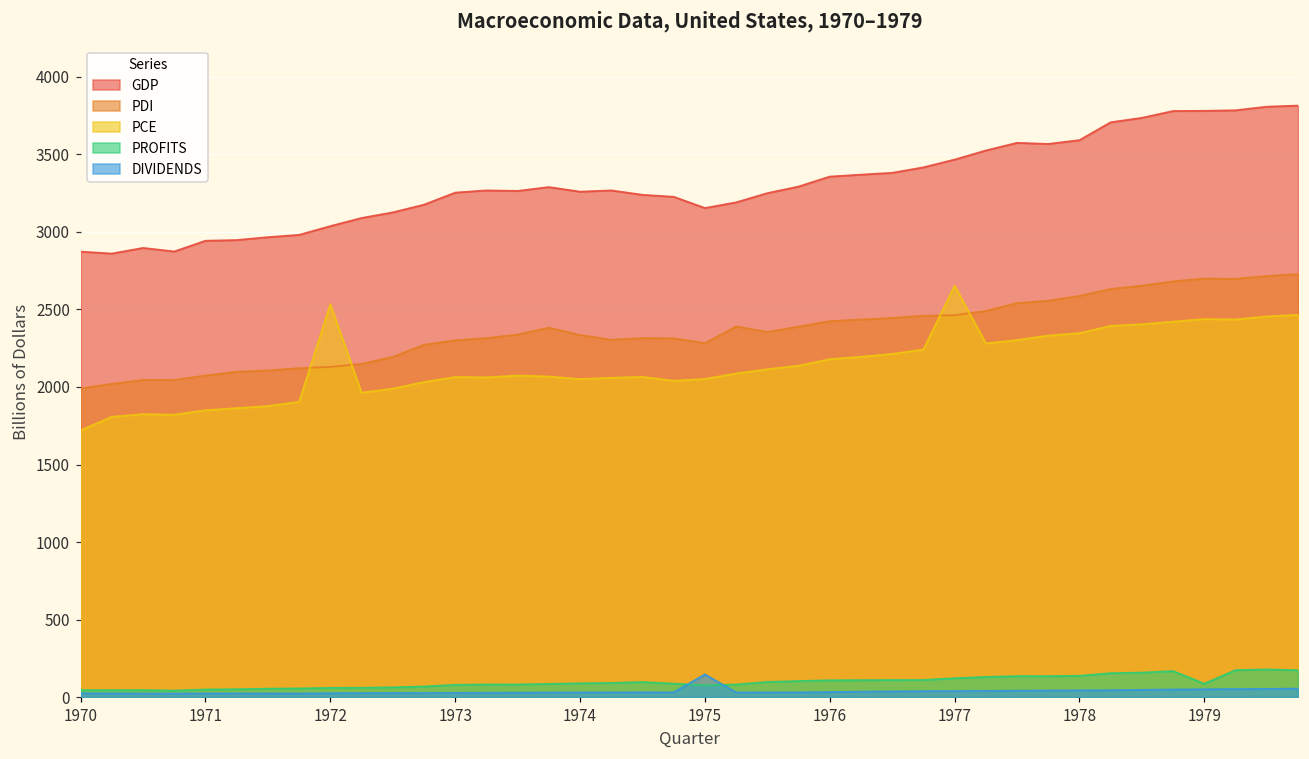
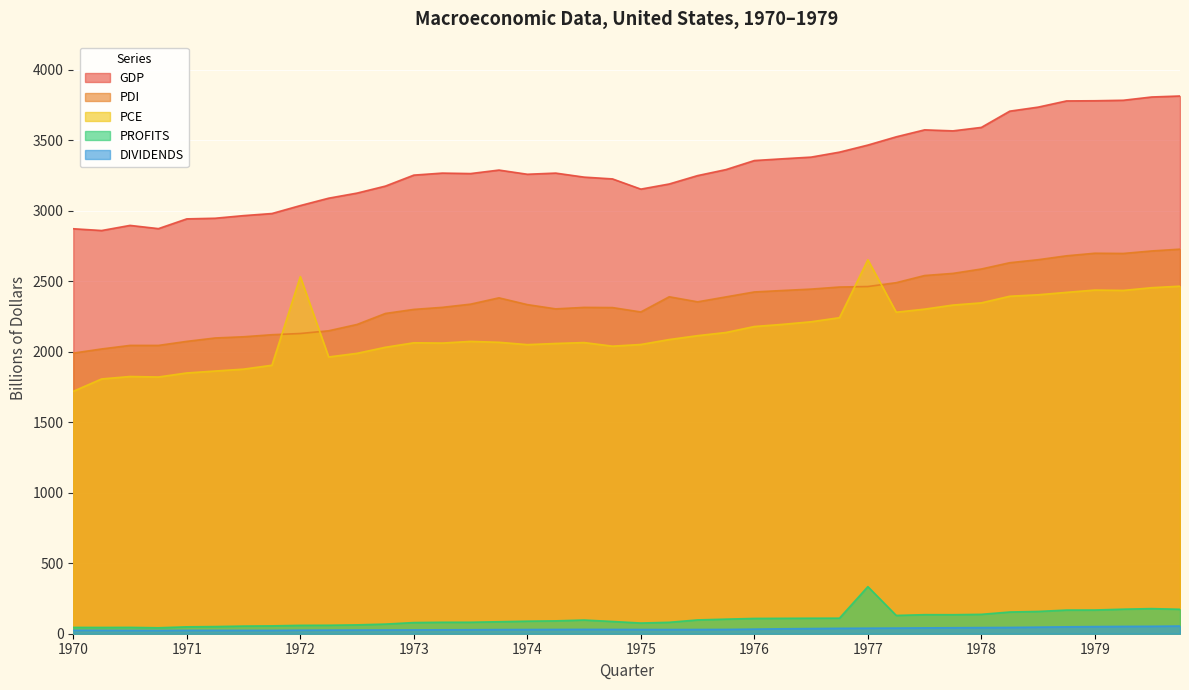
  {
    "PCE": {
      "1970": 1720,
      "1971": 1850,
      "1972": 2530,
      "1973": 2060,
      "1974": 2050,
      "1975": 2050,
      "1976": 2180,
      "1977": 2650,
      "1978": 2350,
      "1979": 2440
    },
    "PROFITS": {
      "1970": 40,
      "1971": 50,
      "1972": 60,
      "1973": 80,
      "1974": 90,
      "1975": 80,
      "1976": 110,
-     "1977": 120,
+     "1977": 330,
      "1978": 140,
-     "1979": 90
+     "1979": 170
    },
    "DIVIDENDS": {
      "1970": 20,
      "1971": 20,
      "1972": 30,
      "1973": 30,
      "1974": 30,
-     "1975": 150,
+     "1975": 30,
      "1976": 30,
      "1977": 40,
      "1978": 40,
      "1979": 50
    }
  }
